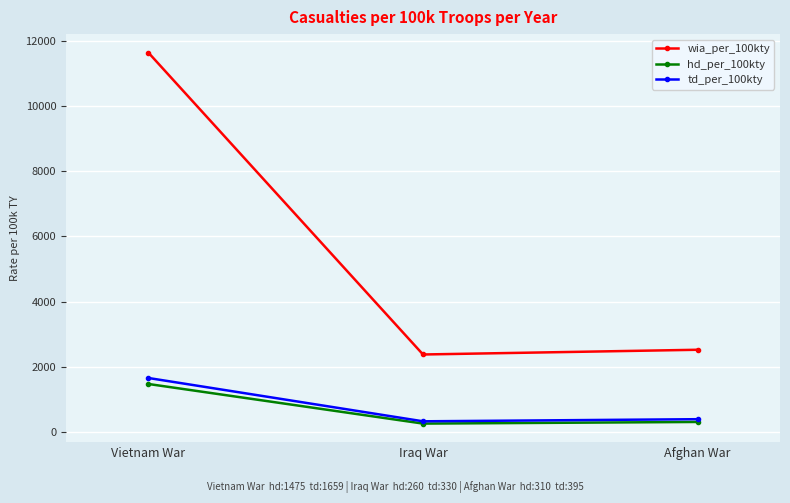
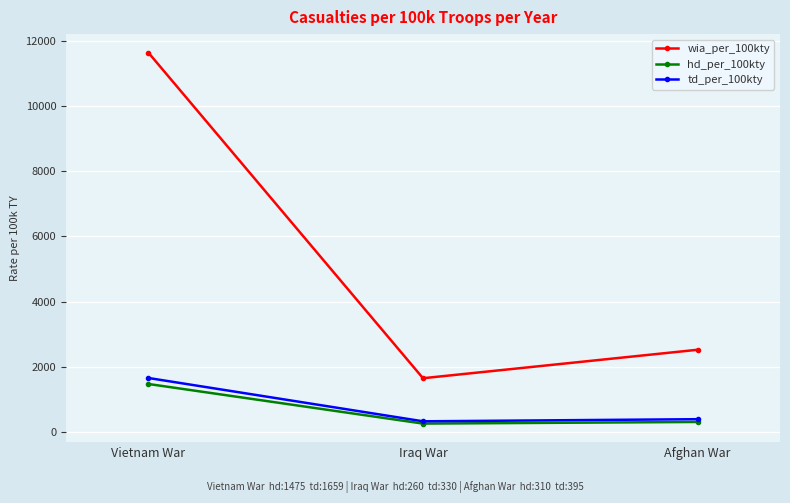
  {
    "wia_per_100kty": {
      "Vietnam War": 11600,
-     "Iraq War": 2400,
+     "Iraq War": 1700,
      "Afghan War": 2500
    },
    "hd_per_100kty": {
      "Vietnam War": 1500,
      "Afghan War": 300
    },
    "td_per_100kty": {
      "Vietnam War": 1700,
      "Afghan War": 400
    }
  }
